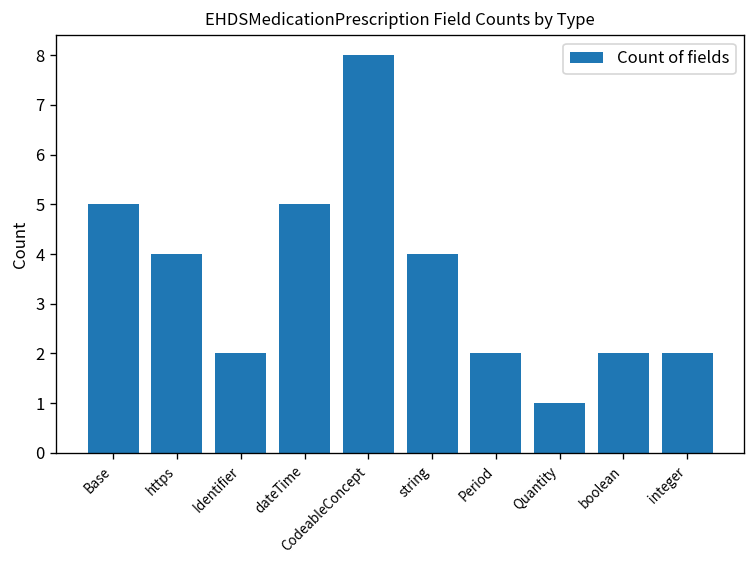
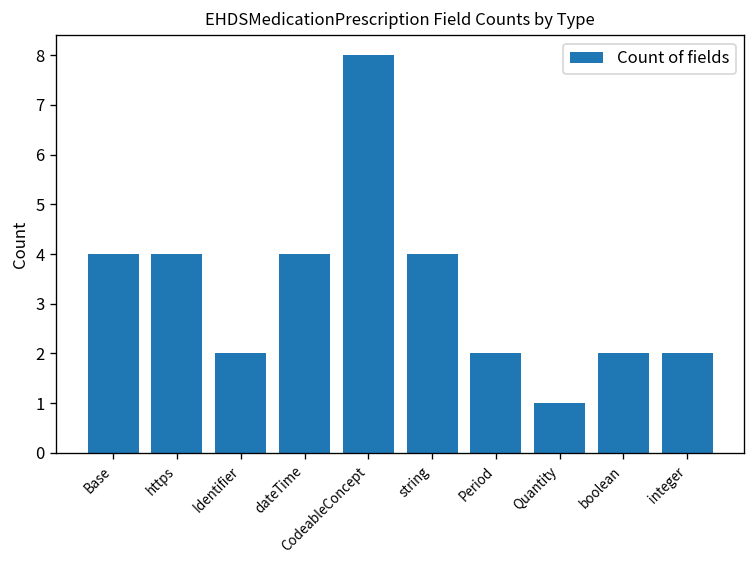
  {
-   "Base": 5,
+   "Base": 4,
    "https": 4,
    "Identifier": 2,
-   "dateTime": 5,
+   "dateTime": 4,
    "CodeableConcept": 8,
    "string": 4,
    "Period": 2,
    "Quantity": 1,
    "boolean": 2,
    "integer": 2
  }
